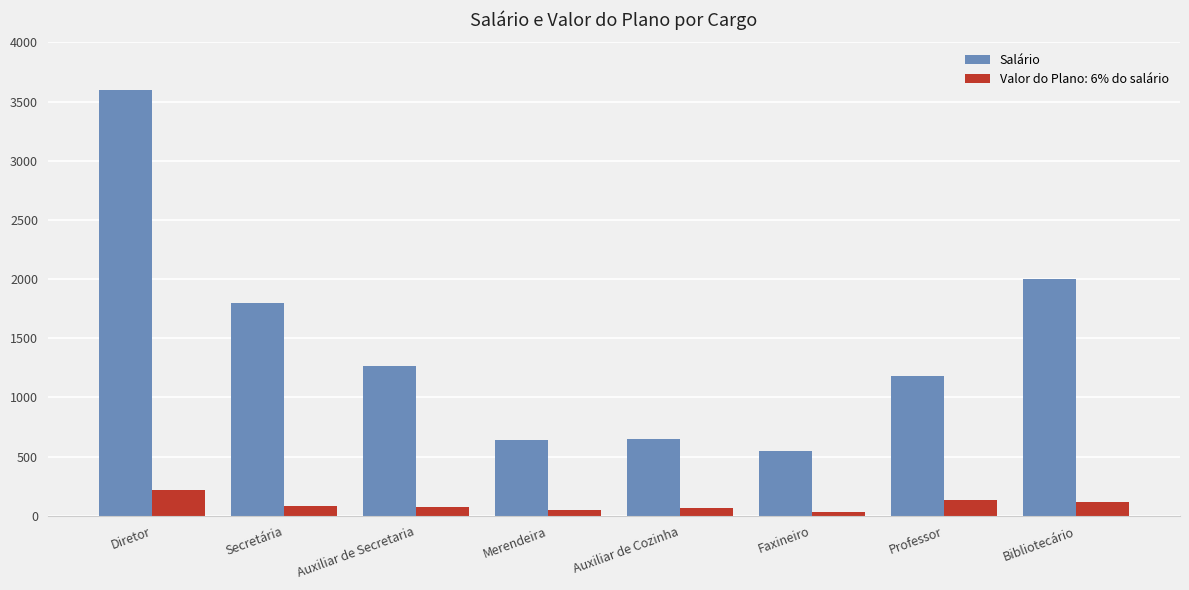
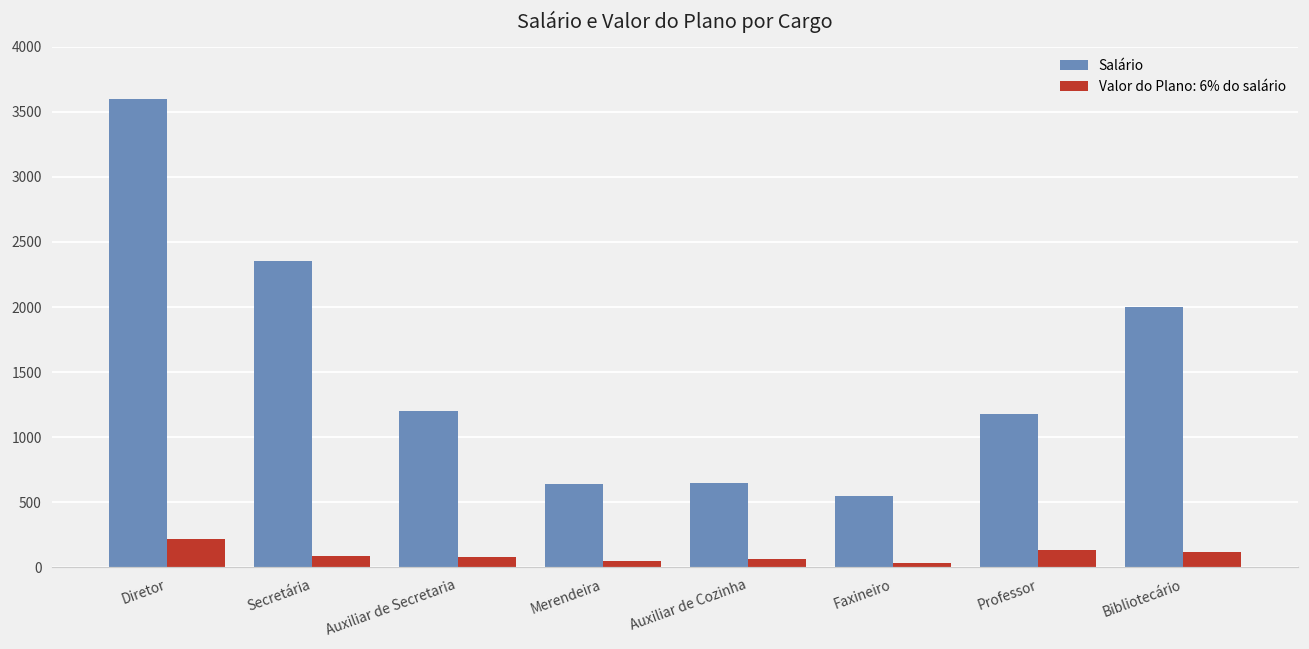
  {
    "Salário": {
      "Diretor": 3600,
-     "Secretária": 1800,
-     "Auxiliar de Secretaria": 1270,
+     "Secretária": 2350,
+     "Auxiliar de Secretaria": 1200,
      "Merendeira": 640,
      "Auxiliar de Cozinha": 650,
      "Faxineiro": 550,
      "Professor": 1180,
      "Bibliotecário": 2000
    },
    "Valor do Plano: 6% do salário": {
      "Diretor": 220,
      "Secretária": 90,
      "Auxiliar de Secretaria": 80,
      "Merendeira": 50,
      "Auxiliar de Cozinha": 70,
      "Faxineiro": 30,
      "Professor": 130,
      "Bibliotecário": 120
    }
  }
